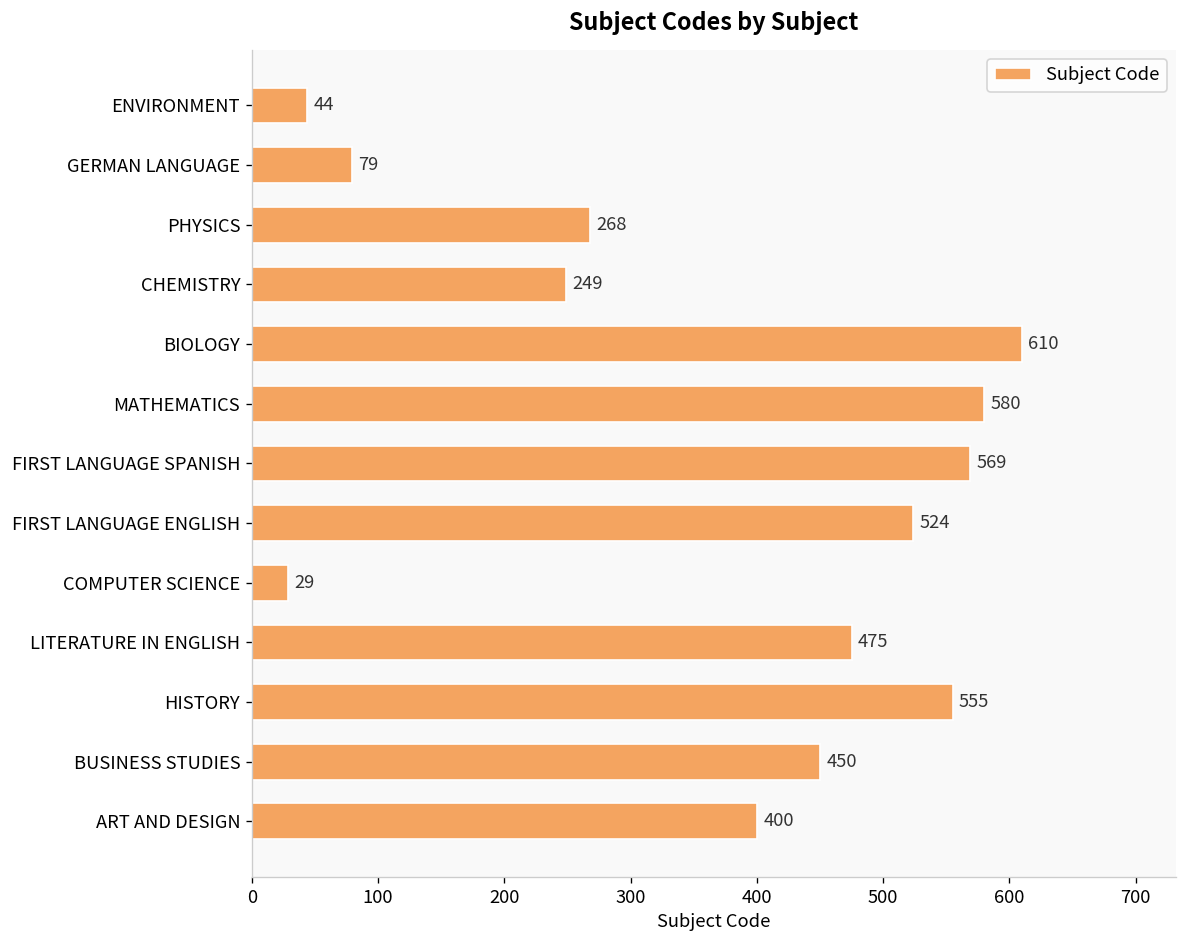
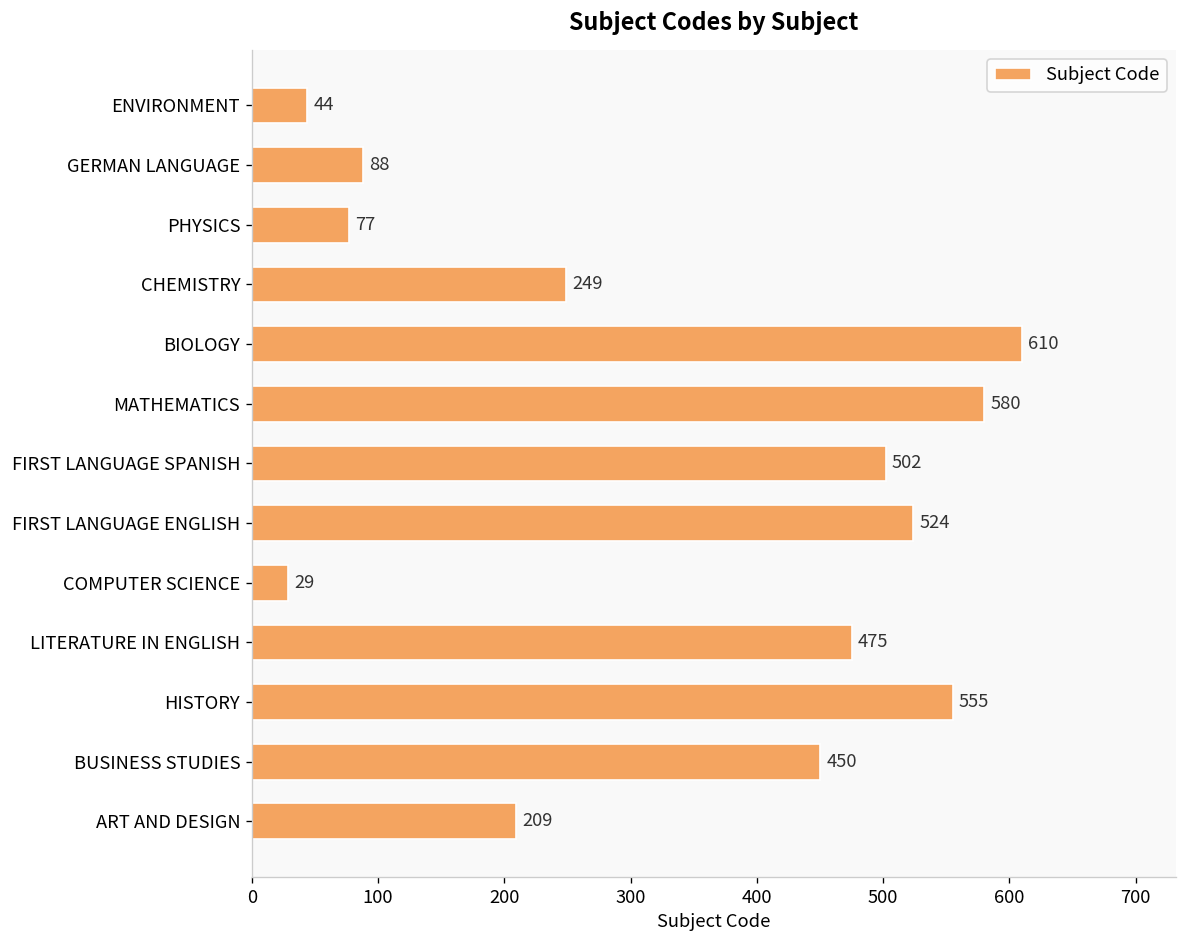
  {
    "ENVIRONMENT": 44,
-   "GERMAN LANGUAGE": 79,
-   "PHYSICS": 268,
+   "GERMAN LANGUAGE": 88,
+   "PHYSICS": 77,
    "CHEMISTRY": 249,
    "BIOLOGY": 610,
    "MATHEMATICS": 580,
-   "FIRST LANGUAGE SPANISH": 569,
+   "FIRST LANGUAGE SPANISH": 502,
    "FIRST LANGUAGE ENGLISH": 524,
    "COMPUTER SCIENCE": 29,
    "LITERATURE IN ENGLISH": 475,
    "HISTORY": 555,
    "BUSINESS STUDIES": 450,
-   "ART AND DESIGN": 400
+   "ART AND DESIGN": 209
  }
